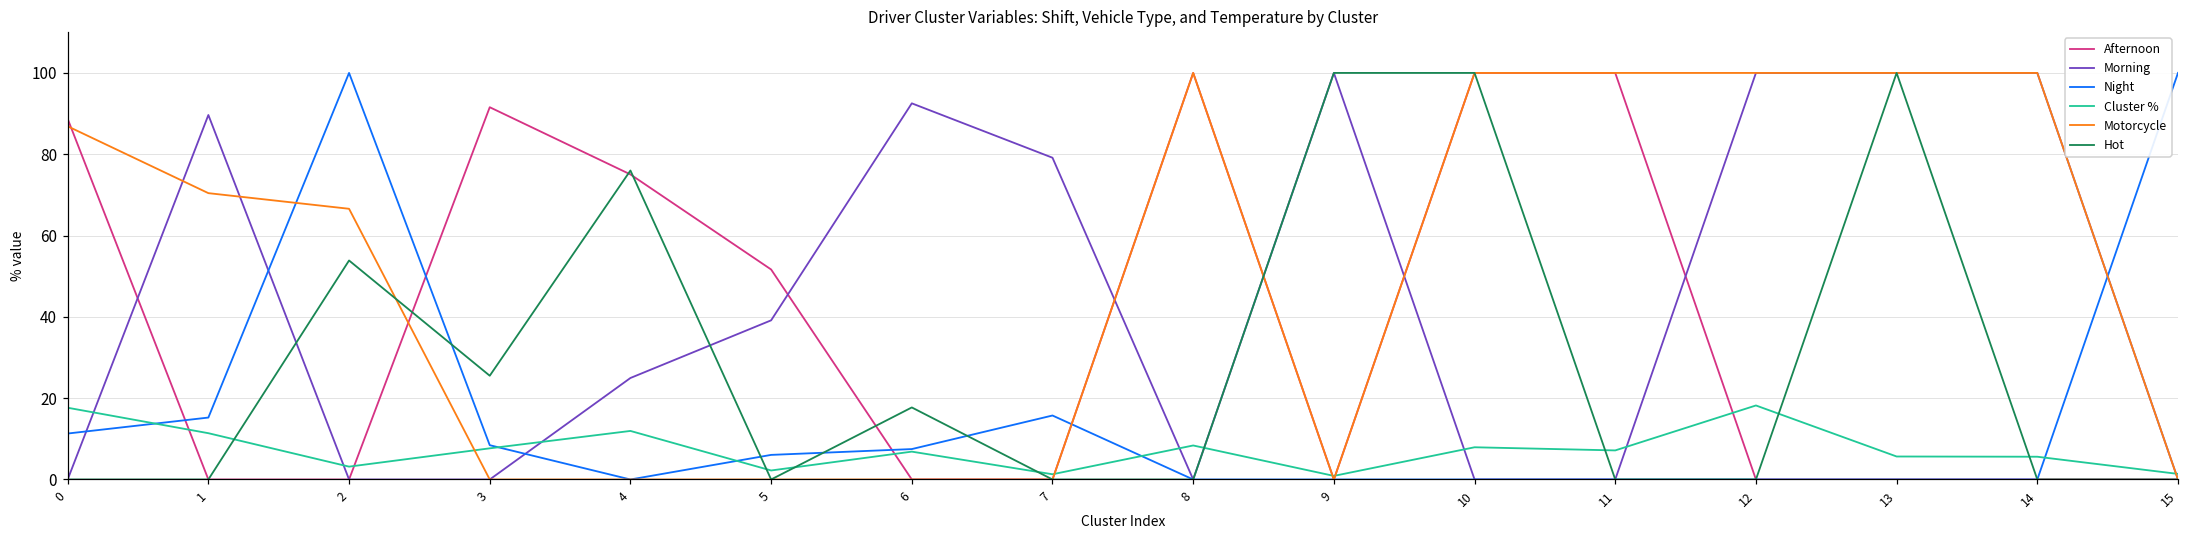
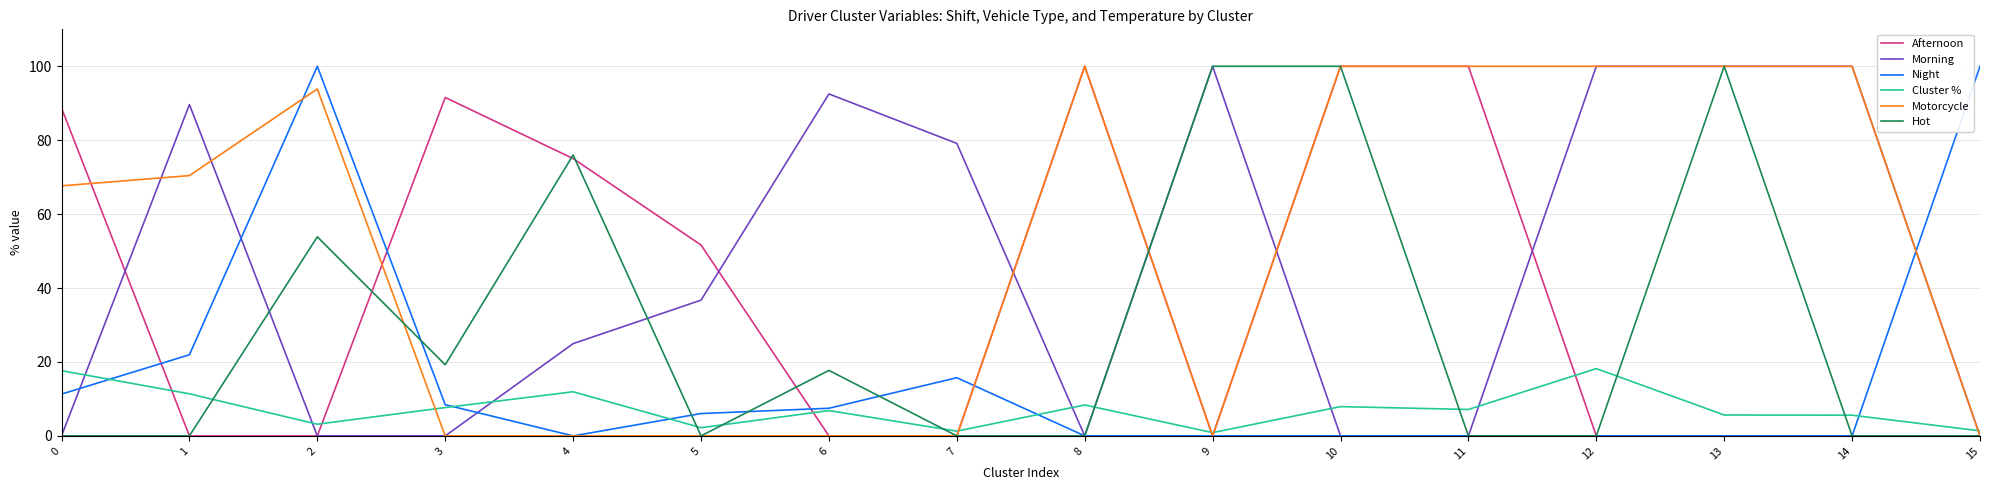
  {
    "Afternoon": {
      "0": 89,
      "3": 92,
      "4": 75,
      "5": 52
    },
    "Morning": {
      "1": 90,
      "4": 25,
-     "5": 39,
+     "5": 37,
      "6": 93,
      "7": 79
    },
    "Night": {
      "0": 11,
-     "1": 15,
+     "1": 22,
      "2": 100,
      "3": 8,
      "5": 6,
      "7": 16,
      "15": 100
    },
    "Cluster %": {
      "0": 18,
      "1": 11,
      "2": 3,
      "3": 8,
      "4": 12,
      "5": 2,
      "7": 1,
      "8": 8,
      "9": 1,
      "10": 8,
      "11": 7,
      "12": 18,
      "13": 6,
      "14": 6,
      "15": 1
    },
    "Motorcycle": {
-     "0": 87,
+     "0": 68,
      "1": 70,
-     "2": 67
+     "2": 94
    },
    "Hot": {
      "2": 54,
-     "3": 26,
+     "3": 19,
      "4": 76,
      "6": 18
    }
  }
